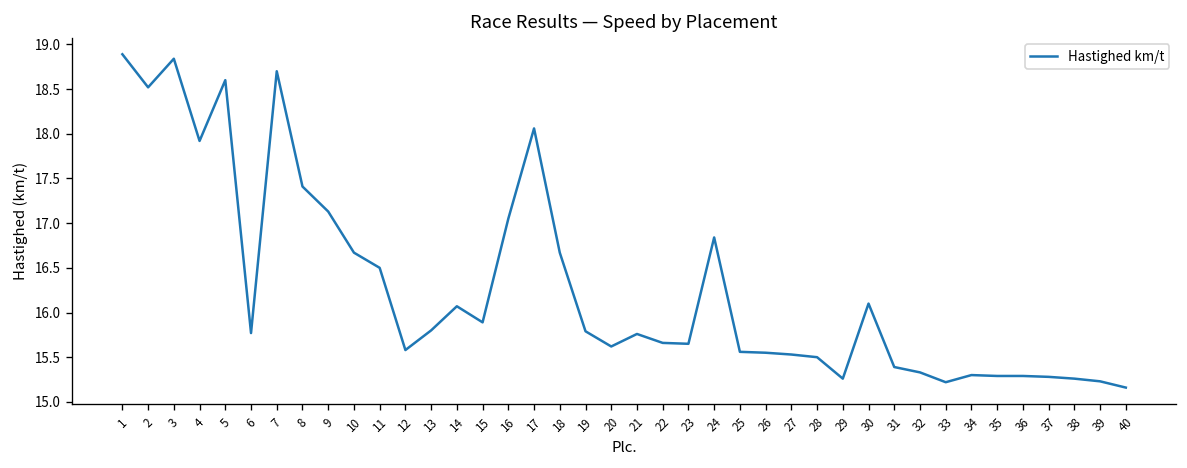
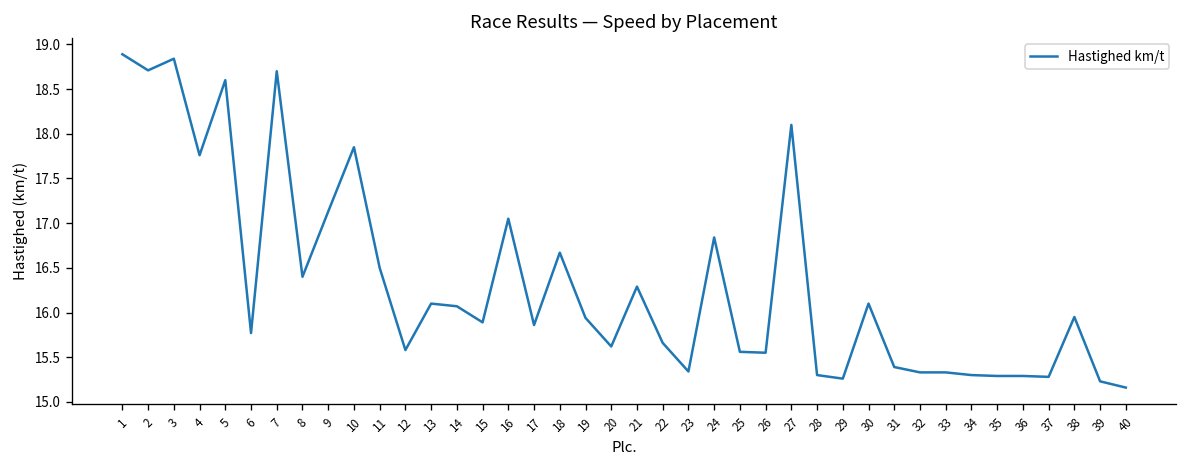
  {
    "1": 18.9,
-   "2": 18.5,
+   "2": 18.7,
    "3": 18.8,
-   "4": 17.9,
+   "4": 17.8,
    "5": 18.6,
    "6": 15.8,
    "7": 18.7,
-   "8": 17.4,
+   "8": 16.4,
    "9": 17.1,
-   "10": 16.7,
+   "10": 17.9,
    "11": 16.5,
    "12": 15.6,
-   "13": 15.8,
+   "13": 16.1,
    "14": 16.1,
    "15": 15.9,
    "16": 17.1,
-   "17": 18.1,
+   "17": 15.9,
    "18": 16.7,
-   "19": 15.8,
+   "19": 15.9,
    "20": 15.6,
-   "21": 15.8,
+   "21": 16.3,
    "22": 15.7,
-   "23": 15.7,
+   "23": 15.3,
    "24": 16.8,
    "25": 15.6,
    "26": 15.6,
-   "27": 15.5,
-   "28": 15.5,
+   "27": 18.1,
+   "28": 15.3,
    "29": 15.3,
    "30": 16.1,
    "31": 15.4,
    "32": 15.3,
-   "33": 15.2,
+   "33": 15.3,
    "34": 15.3,
    "35": 15.3,
    "36": 15.3,
    "37": 15.3,
-   "38": 15.3,
+   "38": 16.0,
    "39": 15.2,
    "40": 15.2
  }
